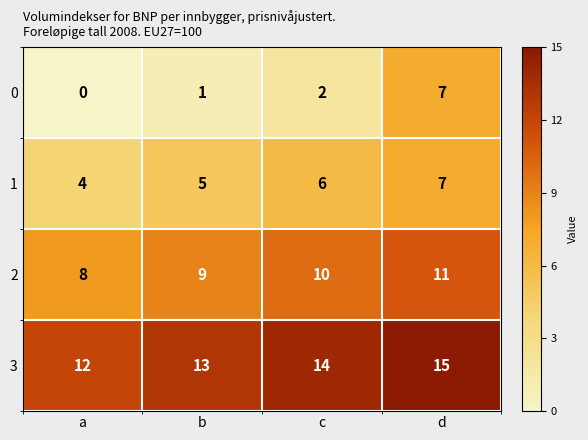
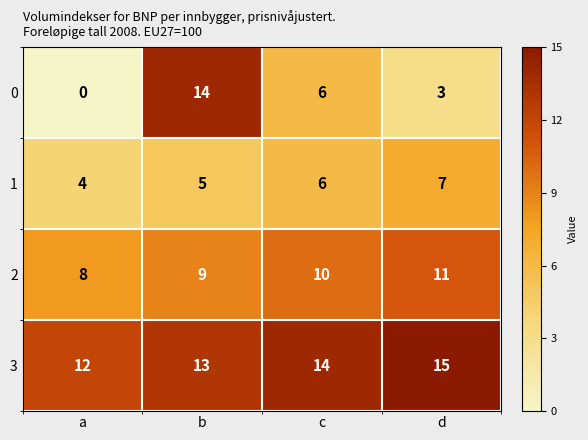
  {
    "0": {
      "a": 0,
-     "b": 1,
-     "c": 2,
-     "d": 7
+     "b": 14,
+     "c": 6,
+     "d": 3
    },
    "1": {
      "a": 4,
      "b": 5,
      "c": 6,
      "d": 7
    },
    "2": {
      "a": 8,
      "b": 9,
      "c": 10,
      "d": 11
    },
    "3": {
      "a": 12,
      "b": 13,
      "c": 14,
      "d": 15
    }
  }
